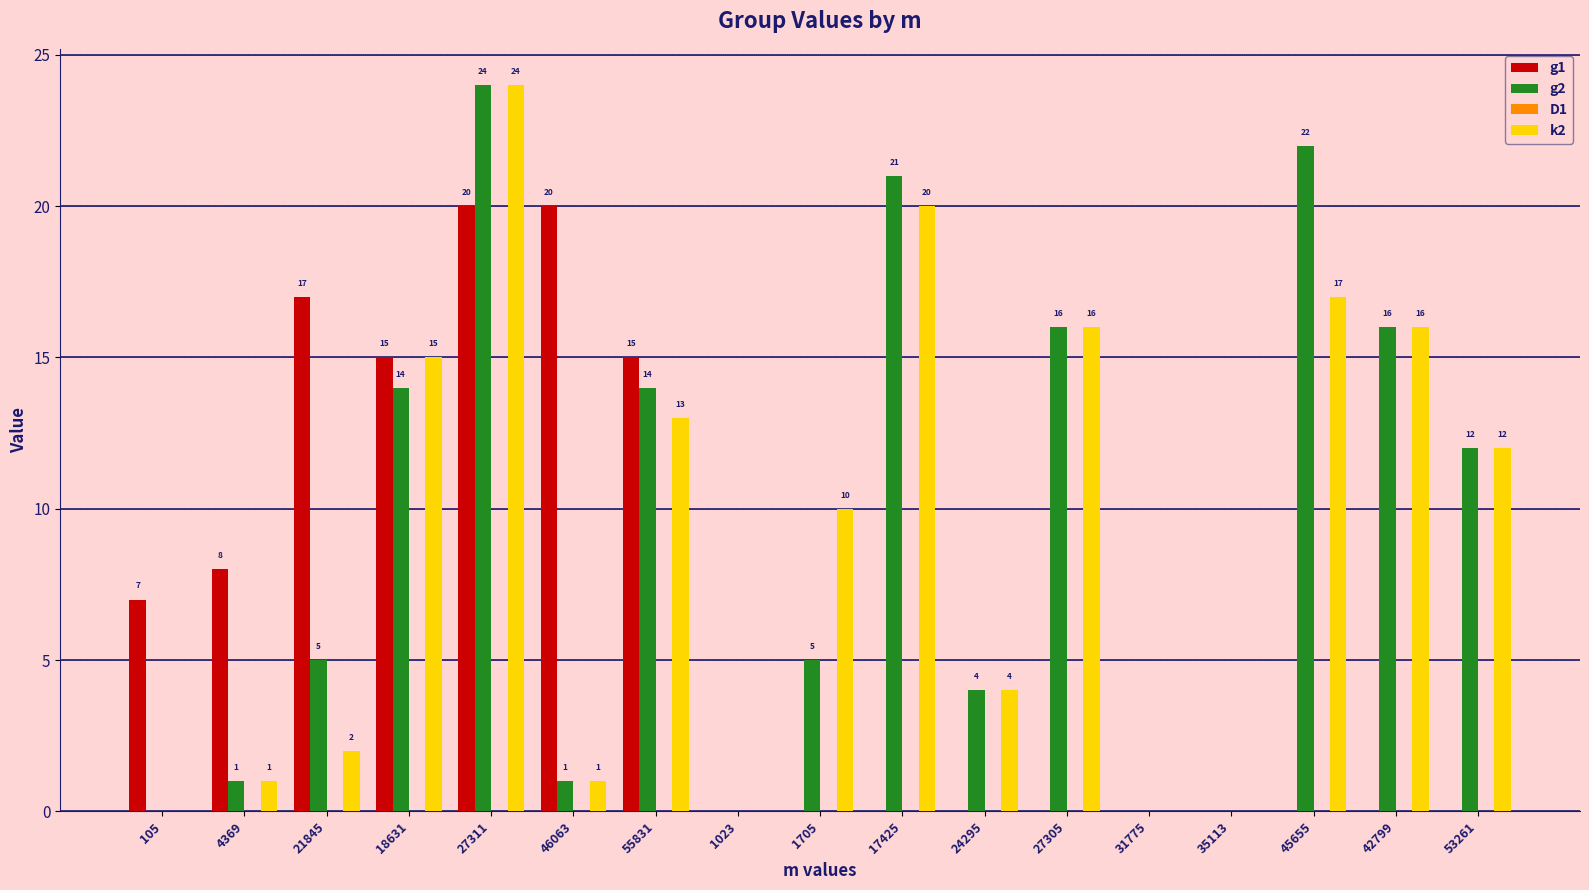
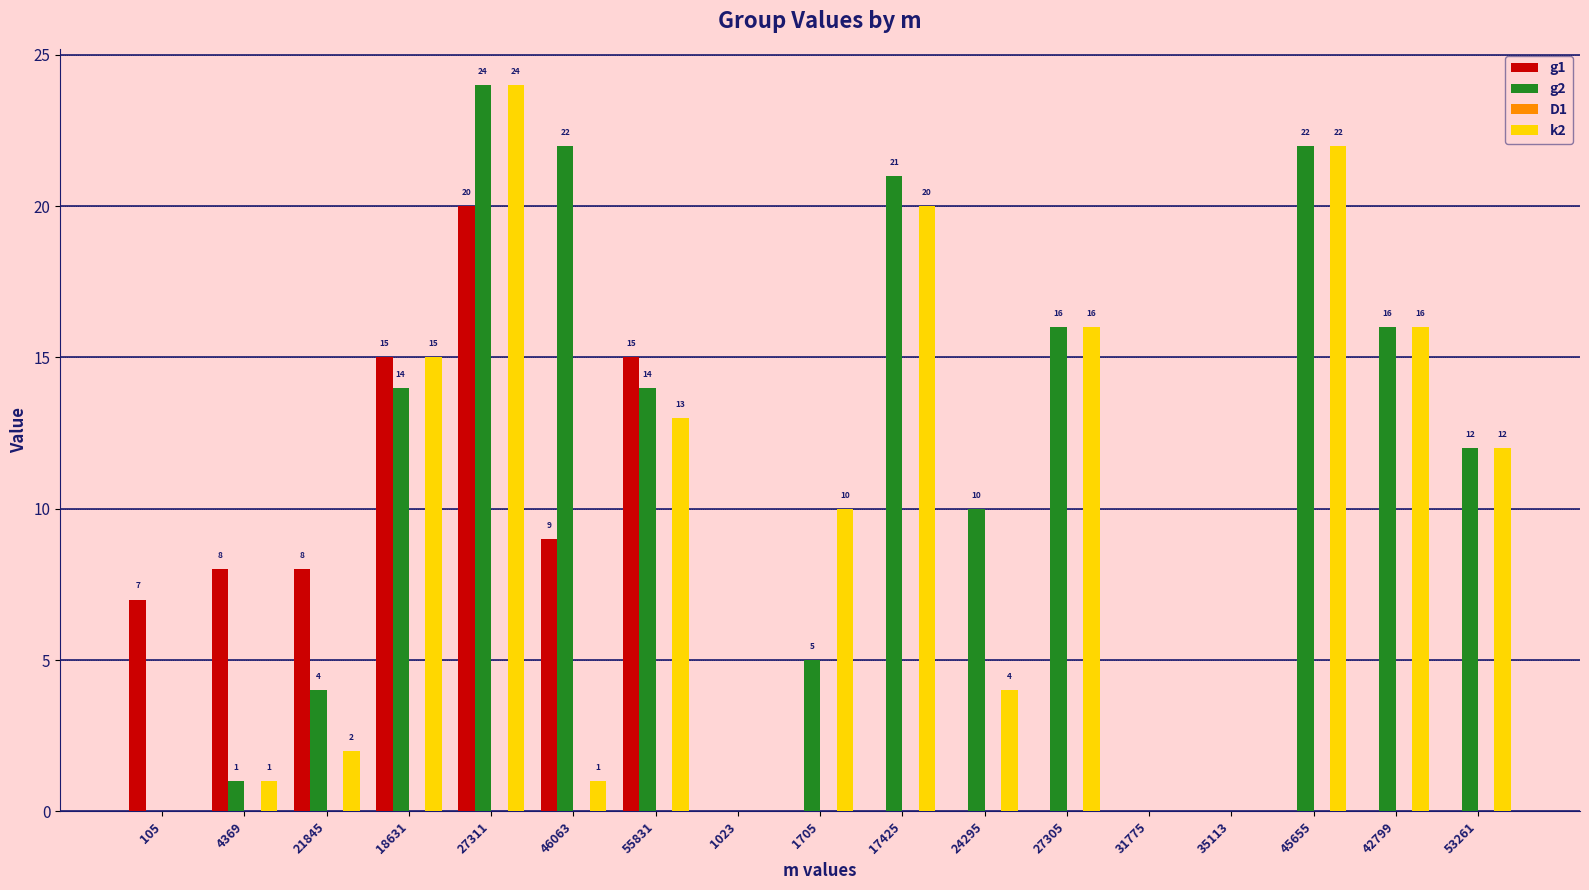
  {
    "g1": {
      "105": 7,
      "4369": 8,
-     "21845": 17,
+     "21845": 8,
      "18631": 15,
      "27311": 20,
-     "46063": 20,
+     "46063": 9,
      "55831": 15
    },
    "g2": {
      "4369": 1,
-     "21845": 5,
+     "21845": 4,
      "18631": 14,
      "27311": 24,
-     "46063": 1,
+     "46063": 22,
      "55831": 14,
      "1705": 5,
      "17425": 21,
-     "24295": 4,
+     "24295": 10,
      "27305": 16,
      "45655": 22,
      "42799": 16,
      "53261": 12
    },
    "D1": {
      "105": 0.0,
      "4369": 0.0,
      "21845": 0.0,
      "18631": 0.0,
      "27311": 0.0,
      "46063": 0.0,
      "55831": 0.0,
      "1023": 0.0,
      "1705": 0.0,
      "17425": 0.0,
      "24295": 0.0,
      "27305": 0.0,
      "31775": 0.0,
      "35113": 0.0,
      "45655": 0.0,
      "42799": 0.0,
      "53261": 0.0
    },
    "k2": {
      "4369": 1,
      "21845": 2,
      "18631": 15,
      "27311": 24,
      "46063": 1,
      "55831": 13,
      "1705": 10,
      "17425": 20,
      "24295": 4,
      "27305": 16,
-     "45655": 17,
+     "45655": 22,
      "42799": 16,
      "53261": 12
    }
  }
